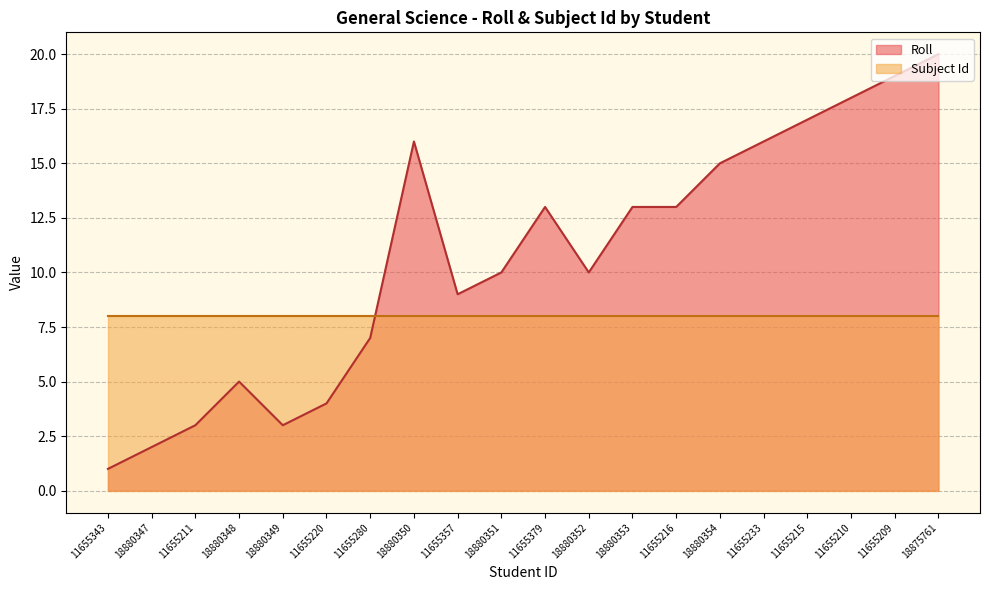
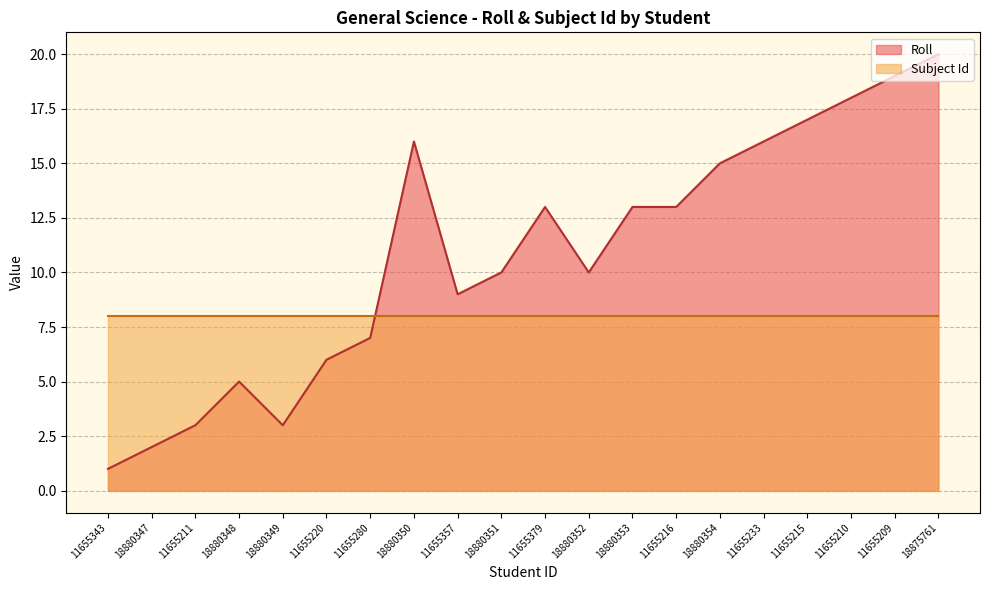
  {
    "Roll": {
      "11655343": 1,
      "18880347": 2,
      "11655211": 3,
      "18880348": 5,
      "18880349": 3,
-     "11655220": 4,
+     "11655220": 6,
      "11655280": 7,
      "18880350": 16,
      "11655357": 9,
      "18880351": 10,
      "11655379": 13,
      "18880352": 10,
      "18880353": 13,
      "11655216": 13,
      "18880354": 15,
      "11655233": 16,
      "11655215": 17,
      "11655210": 18
    },
    "Subject Id": {
      "11655343": 8,
      "18880347": 8,
      "11655211": 8,
      "18880348": 8,
      "18880349": 8,
      "11655220": 8,
      "11655280": 8,
      "18880350": 8,
      "11655357": 8,
      "18880351": 8,
      "11655379": 8,
      "18880352": 8,
      "18880353": 8,
      "11655216": 8,
      "18880354": 8,
      "11655233": 8,
      "11655215": 8,
      "11655210": 8,
      "11655209": 8,
      "18875761": 8
    }
  }
